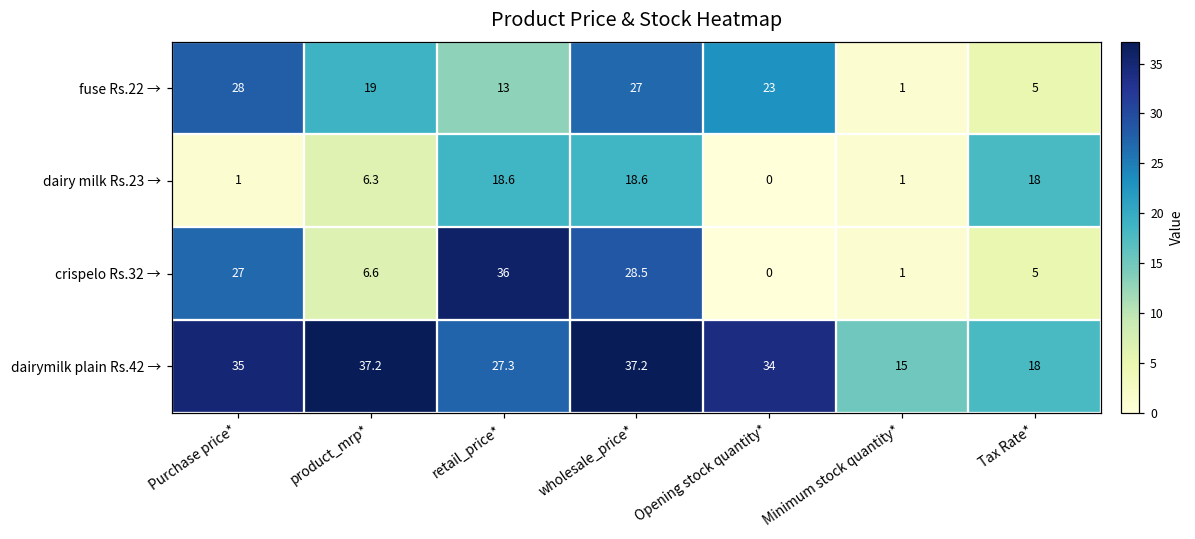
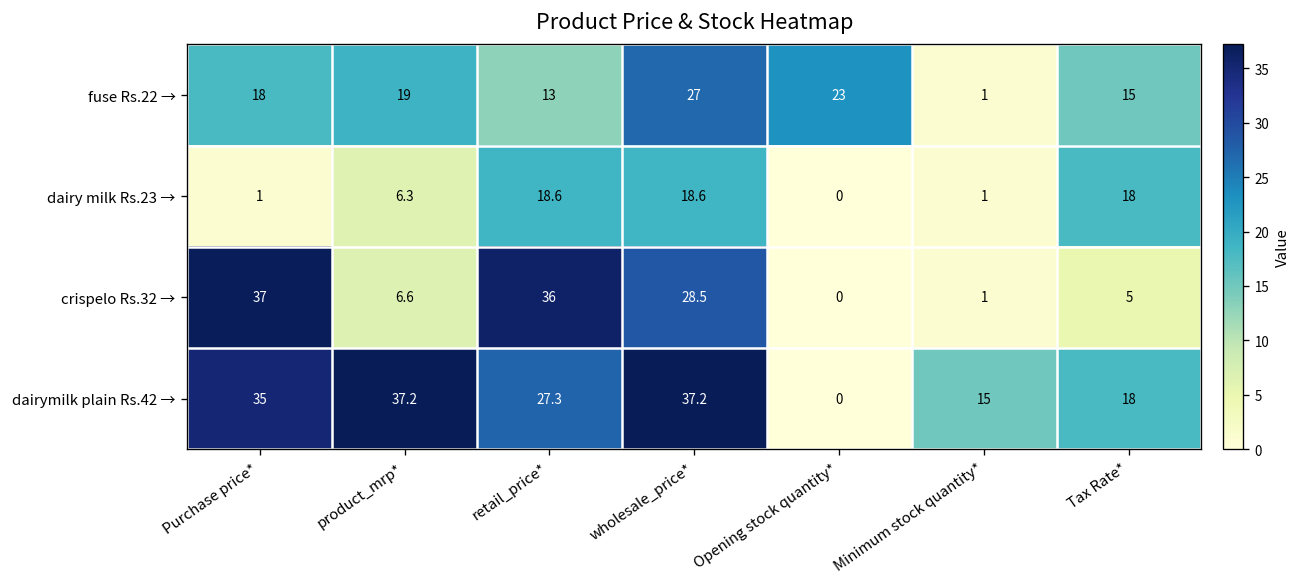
  {
    "fuse Rs.22 →": {
-     "Purchase price*": 28,
+     "Purchase price*": 18,
      "product_mrp*": 19,
      "retail_price*": 13,
      "wholesale_price*": 27,
      "Opening stock quantity*": 23,
      "Minimum stock quantity*": 1,
-     "Tax Rate*": 5
+     "Tax Rate*": 15
    },
    "dairy milk Rs.23 →": {
      "Purchase price*": 1,
      "product_mrp*": 6.3,
      "retail_price*": 18.6,
      "wholesale_price*": 18.6,
      "Opening stock quantity*": 0,
      "Minimum stock quantity*": 1,
      "Tax Rate*": 18
    },
    "crispelo Rs.32 →": {
-     "Purchase price*": 27,
+     "Purchase price*": 37,
      "product_mrp*": 6.6,
      "retail_price*": 36,
      "wholesale_price*": 28.5,
      "Opening stock quantity*": 0,
      "Minimum stock quantity*": 1,
      "Tax Rate*": 5
    },
    "dairymilk plain Rs.42 →": {
      "Purchase price*": 35,
      "product_mrp*": 37.2,
      "retail_price*": 27.3,
      "wholesale_price*": 37.2,
-     "Opening stock quantity*": 34,
+     "Opening stock quantity*": 0,
      "Minimum stock quantity*": 15,
      "Tax Rate*": 18
    }
  }
